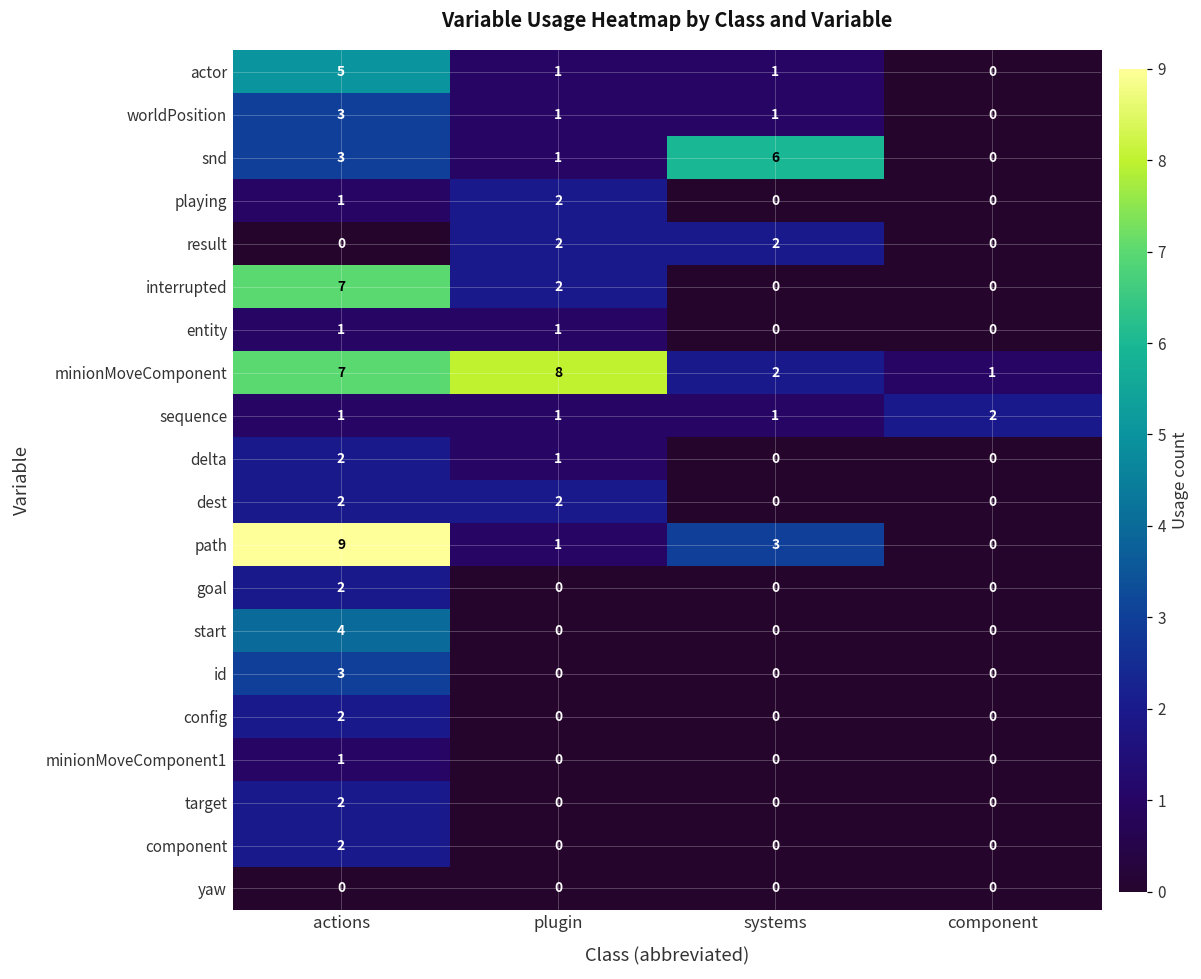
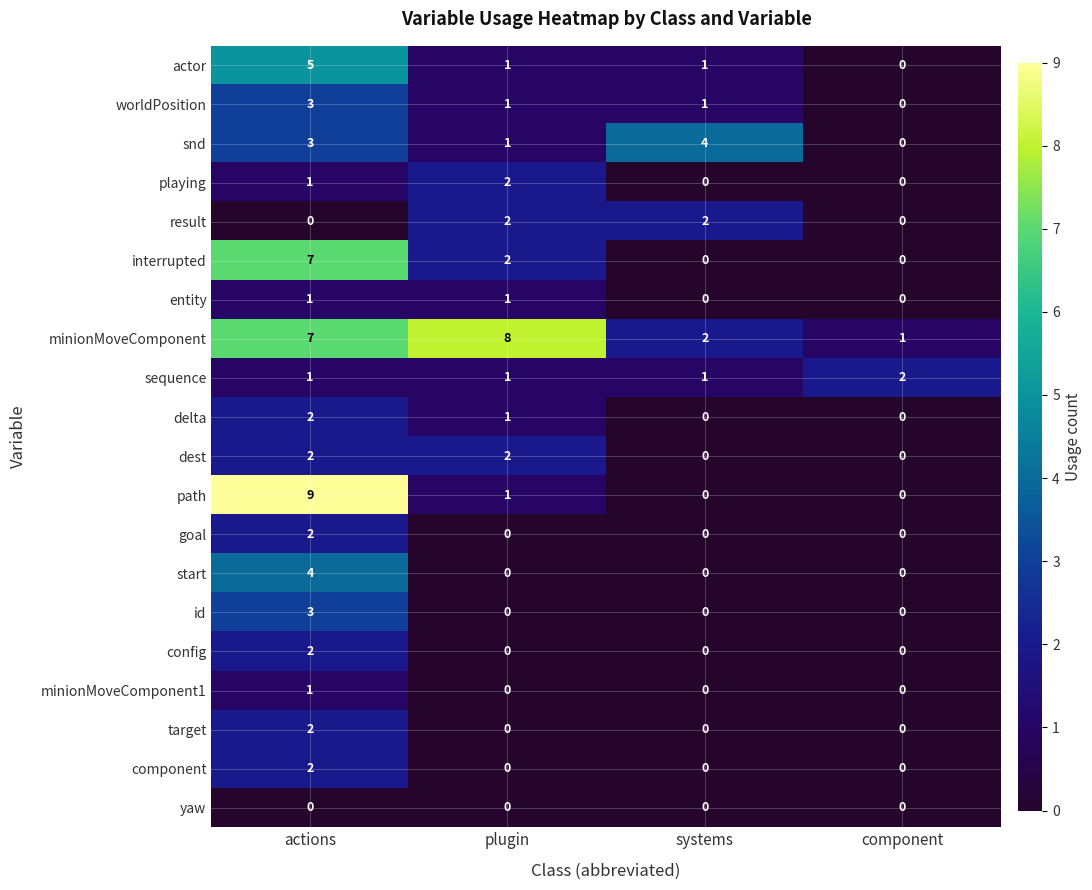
  {
    "actor": {
      "actions": 5,
      "plugin": 1,
      "systems": 1,
      "component": 0
    },
    "worldPosition": {
      "actions": 3,
      "plugin": 1,
      "systems": 1,
      "component": 0
    },
    "snd": {
      "actions": 3,
      "plugin": 1,
-     "systems": 6,
+     "systems": 4,
      "component": 0
    },
    "playing": {
      "actions": 1,
      "plugin": 2,
      "systems": 0,
      "component": 0
    },
    "result": {
      "actions": 0,
      "plugin": 2,
      "systems": 2,
      "component": 0
    },
    "interrupted": {
      "actions": 7,
      "plugin": 2,
      "systems": 0,
      "component": 0
    },
    "entity": {
      "actions": 1,
      "plugin": 1,
      "systems": 0,
      "component": 0
    },
    "minionMoveComponent": {
      "actions": 7,
      "plugin": 8,
      "systems": 2,
      "component": 1
    },
    "sequence": {
      "actions": 1,
      "plugin": 1,
      "systems": 1,
      "component": 2
    },
    "delta": {
      "actions": 2,
      "plugin": 1,
      "systems": 0,
      "component": 0
    },
    "dest": {
      "actions": 2,
      "plugin": 2,
      "systems": 0,
      "component": 0
    },
    "path": {
      "actions": 9,
      "plugin": 1,
-     "systems": 3,
+     "systems": 0,
      "component": 0
    },
    "goal": {
      "actions": 2,
      "plugin": 0,
      "systems": 0,
      "component": 0
    },
    "start": {
      "actions": 4,
      "plugin": 0,
      "systems": 0,
      "component": 0
    },
    "id": {
      "actions": 3,
      "plugin": 0,
      "systems": 0,
      "component": 0
    },
    "config": {
      "actions": 2,
      "plugin": 0,
      "systems": 0,
      "component": 0
    },
    "minionMoveComponent1": {
      "actions": 1,
      "plugin": 0,
      "systems": 0,
      "component": 0
    },
    "target": {
      "actions": 2,
      "plugin": 0,
      "systems": 0,
      "component": 0
    },
    "component": {
      "actions": 2,
      "plugin": 0,
      "systems": 0,
      "component": 0
    },
    "yaw": {
      "actions": 0,
      "plugin": 0,
      "systems": 0,
      "component": 0
    }
  }
